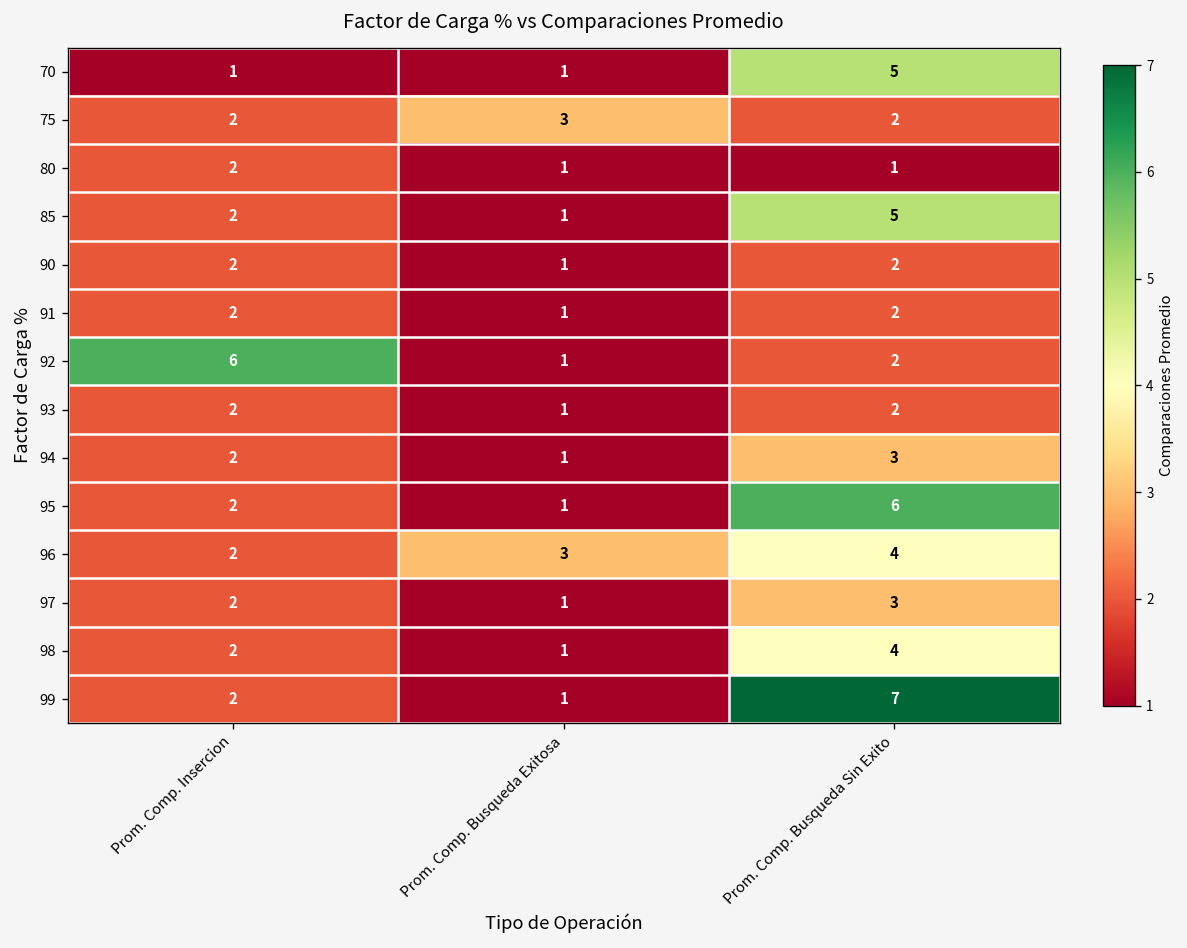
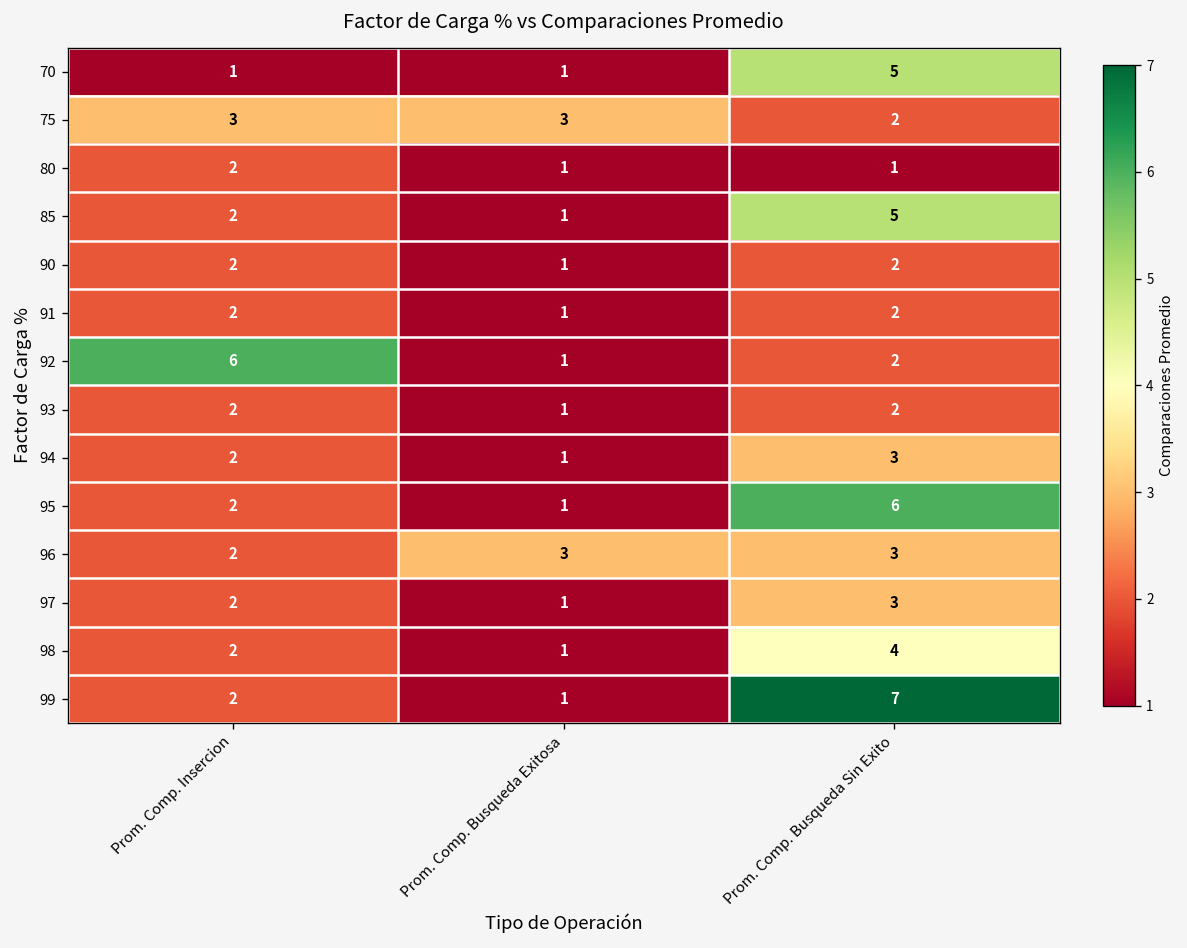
  {
    "70": {
      "Prom. Comp. Insercion": 1,
      "Prom. Comp. Busqueda Exitosa": 1,
      "Prom. Comp. Busqueda Sin Exito": 5
    },
    "75": {
-     "Prom. Comp. Insercion": 2,
+     "Prom. Comp. Insercion": 3,
      "Prom. Comp. Busqueda Exitosa": 3,
      "Prom. Comp. Busqueda Sin Exito": 2
    },
    "80": {
      "Prom. Comp. Insercion": 2,
      "Prom. Comp. Busqueda Exitosa": 1,
      "Prom. Comp. Busqueda Sin Exito": 1
    },
    "85": {
      "Prom. Comp. Insercion": 2,
      "Prom. Comp. Busqueda Exitosa": 1,
      "Prom. Comp. Busqueda Sin Exito": 5
    },
    "90": {
      "Prom. Comp. Insercion": 2,
      "Prom. Comp. Busqueda Exitosa": 1,
      "Prom. Comp. Busqueda Sin Exito": 2
    },
    "91": {
      "Prom. Comp. Insercion": 2,
      "Prom. Comp. Busqueda Exitosa": 1,
      "Prom. Comp. Busqueda Sin Exito": 2
    },
    "92": {
      "Prom. Comp. Insercion": 6,
      "Prom. Comp. Busqueda Exitosa": 1,
      "Prom. Comp. Busqueda Sin Exito": 2
    },
    "93": {
      "Prom. Comp. Insercion": 2,
      "Prom. Comp. Busqueda Exitosa": 1,
      "Prom. Comp. Busqueda Sin Exito": 2
    },
    "94": {
      "Prom. Comp. Insercion": 2,
      "Prom. Comp. Busqueda Exitosa": 1,
      "Prom. Comp. Busqueda Sin Exito": 3
    },
    "95": {
      "Prom. Comp. Insercion": 2,
      "Prom. Comp. Busqueda Exitosa": 1,
      "Prom. Comp. Busqueda Sin Exito": 6
    },
    "96": {
      "Prom. Comp. Insercion": 2,
      "Prom. Comp. Busqueda Exitosa": 3,
-     "Prom. Comp. Busqueda Sin Exito": 4
+     "Prom. Comp. Busqueda Sin Exito": 3
    },
    "97": {
      "Prom. Comp. Insercion": 2,
      "Prom. Comp. Busqueda Exitosa": 1,
      "Prom. Comp. Busqueda Sin Exito": 3
    },
    "98": {
      "Prom. Comp. Insercion": 2,
      "Prom. Comp. Busqueda Exitosa": 1,
      "Prom. Comp. Busqueda Sin Exito": 4
    },
    "99": {
      "Prom. Comp. Insercion": 2,
      "Prom. Comp. Busqueda Exitosa": 1,
      "Prom. Comp. Busqueda Sin Exito": 7
    }
  }
